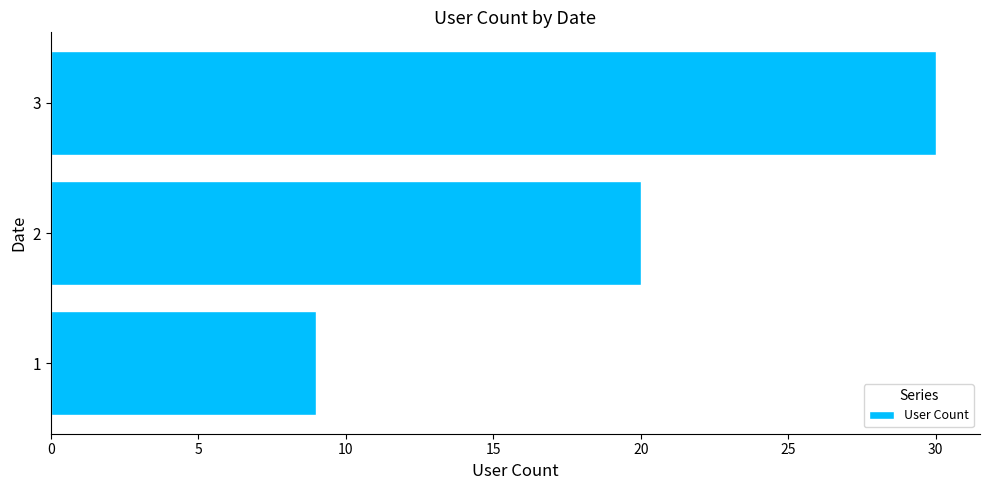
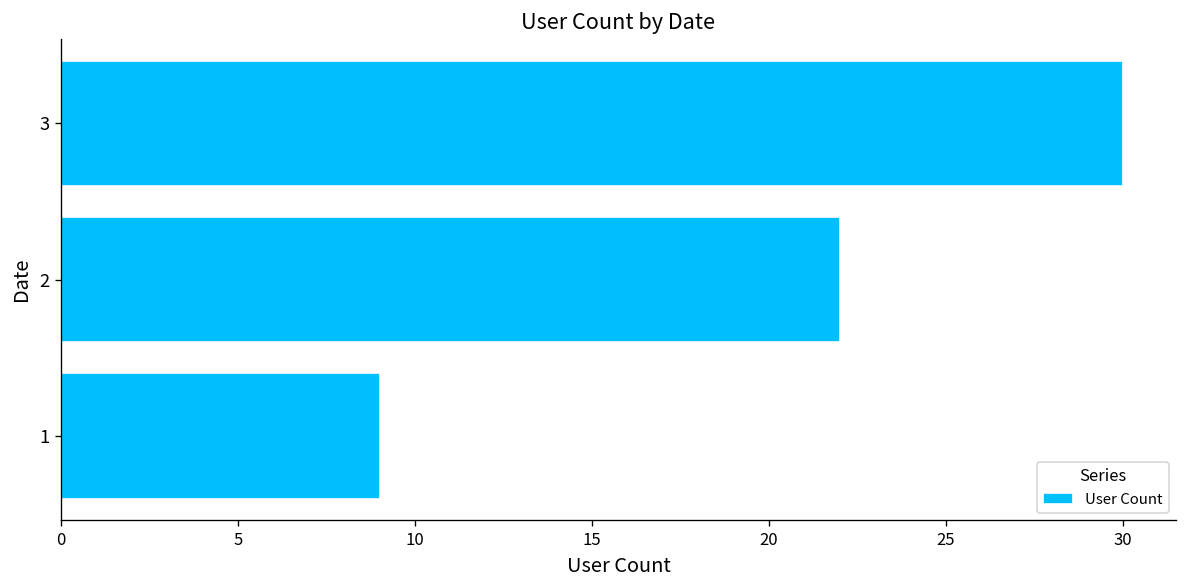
  {
    "3": 30,
-   "2": 20,
+   "2": 22,
    "1": 9
  }
